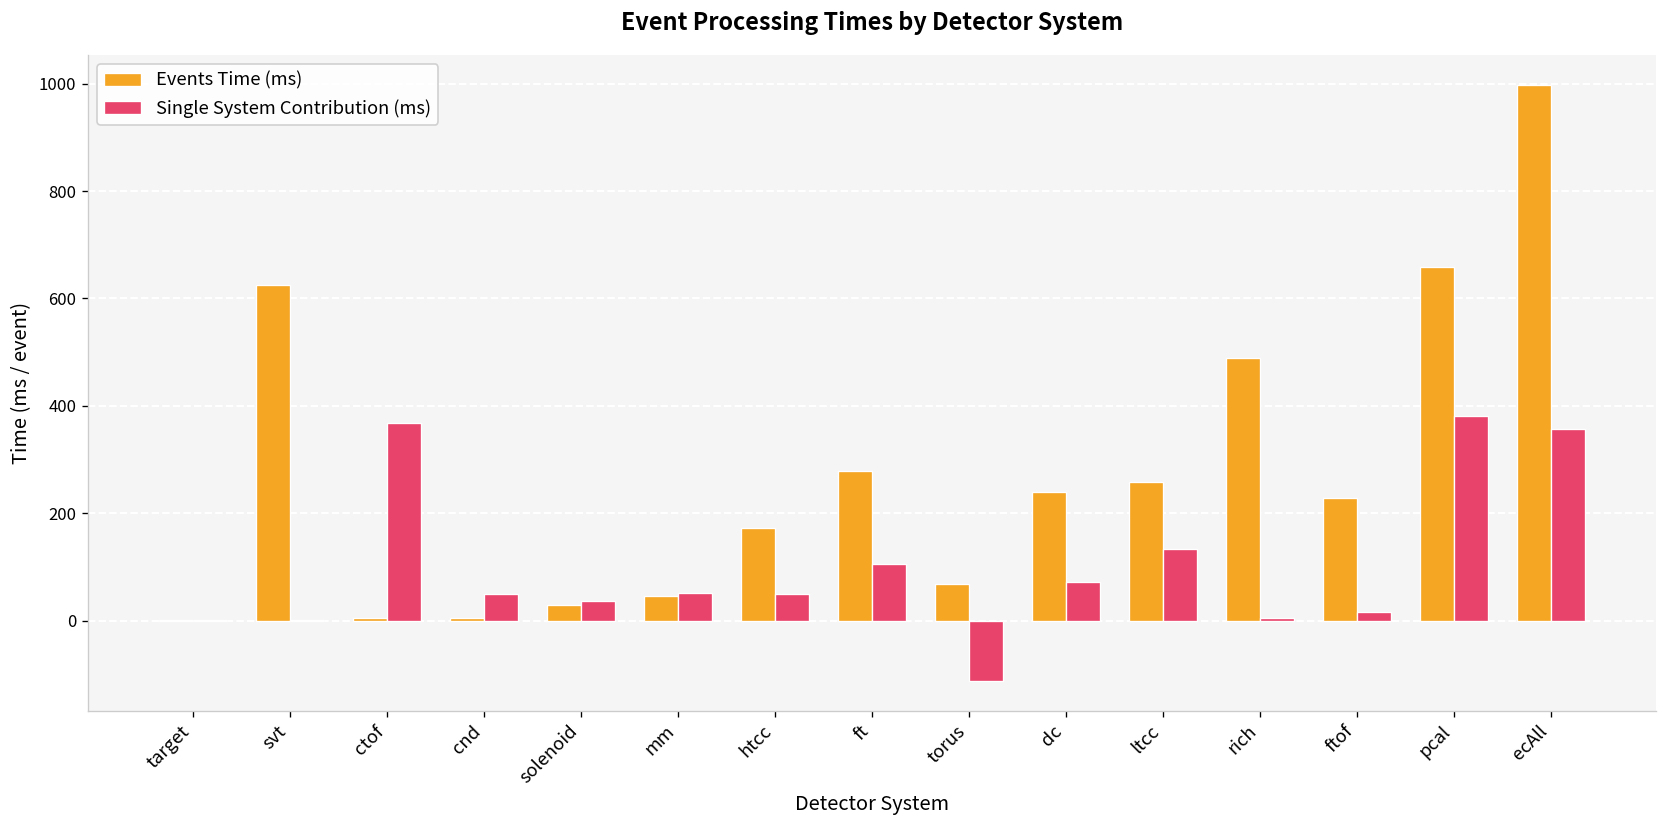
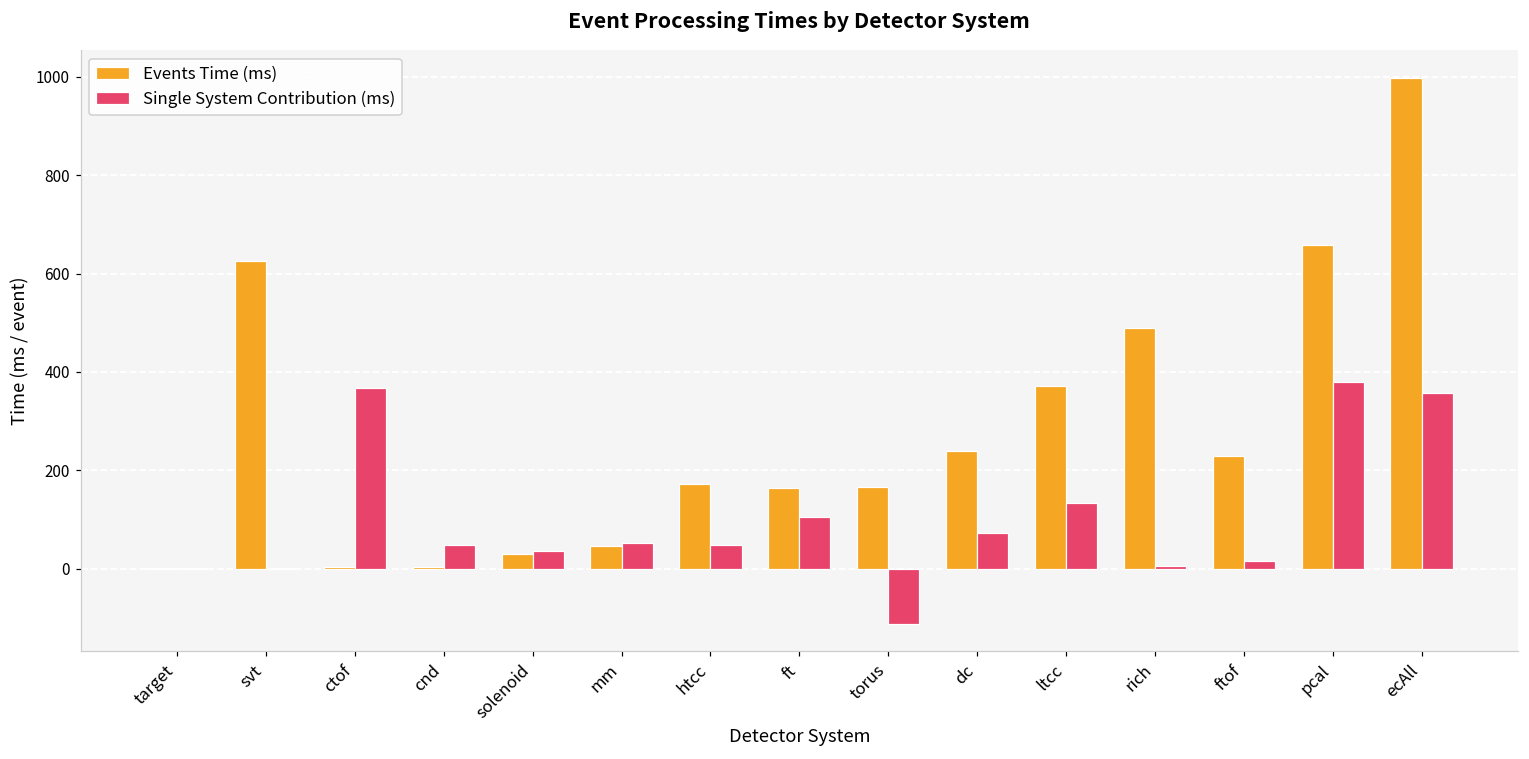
  {
    "Events Time (ms)": {
      "svt": 620,
      "solenoid": 30,
      "mm": 50,
      "htcc": 170,
-     "ft": 280,
-     "torus": 70,
+     "ft": 160,
+     "torus": 170,
      "dc": 240,
-     "ltcc": 260,
+     "ltcc": 370,
      "rich": 490,
      "ftof": 230,
      "pcal": 660,
      "ecAll": 1000
    },
    "Single System Contribution (ms)": {
      "ctof": 370,
      "cnd": 50,
      "solenoid": 40,
      "mm": 50,
      "htcc": 50,
      "ft": 110,
      "torus": -110,
      "dc": 70,
      "ltcc": 130,
      "ftof": 20,
      "pcal": 380,
      "ecAll": 360
    }
  }
